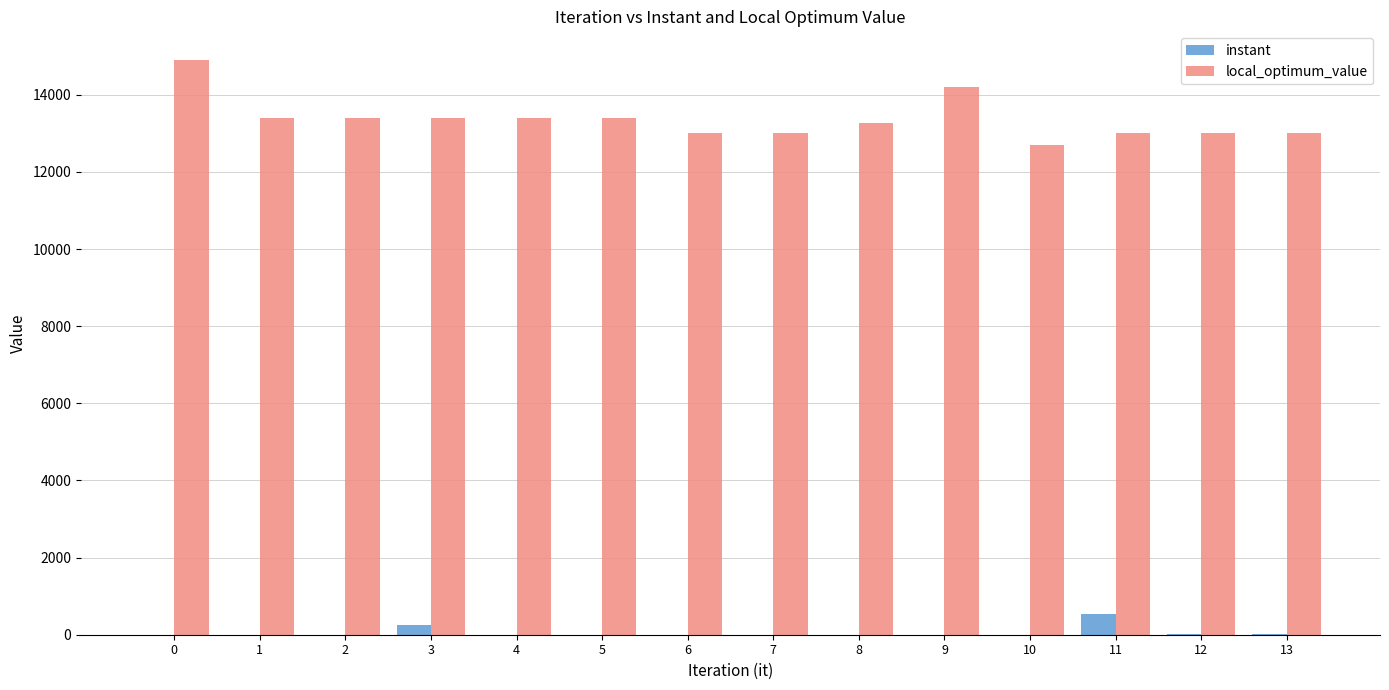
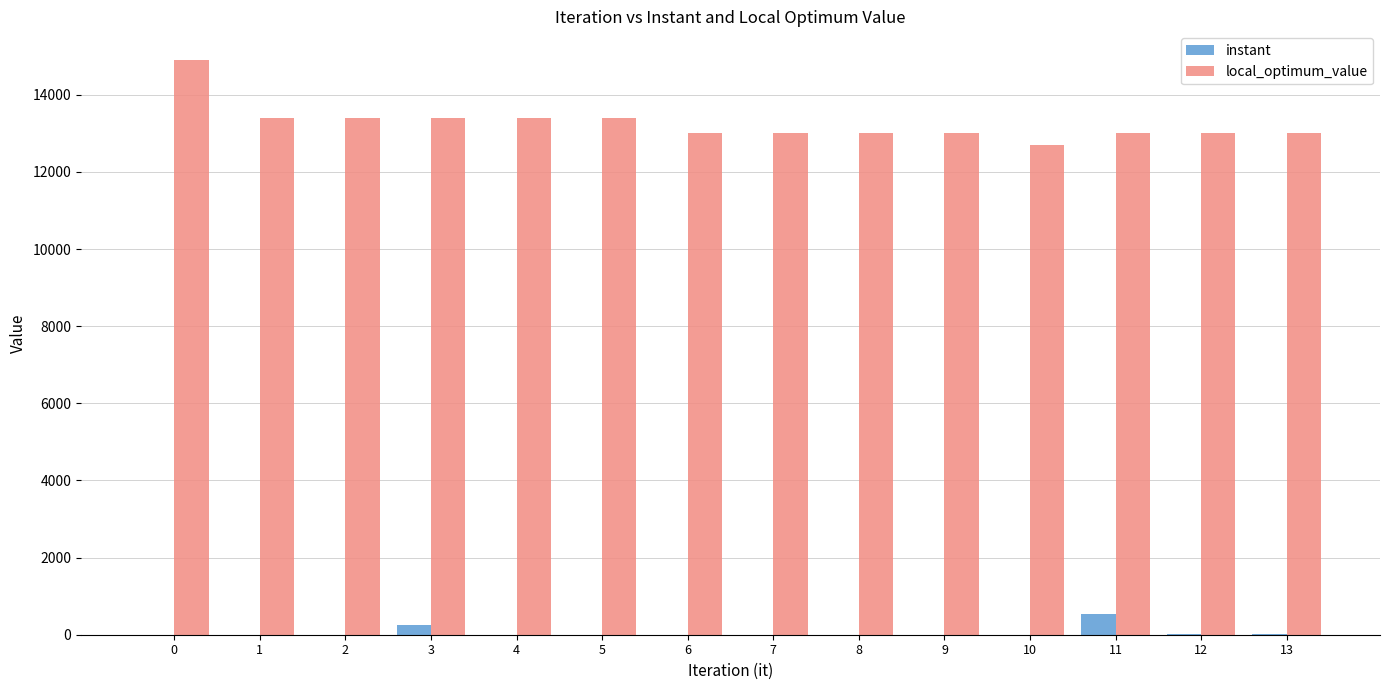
  {
    "instant": {
      "0": 0,
      "3": 300,
      "11": 500
    },
    "local_optimum_value": {
      "0": 14900,
      "1": 13400,
      "2": 13400,
      "3": 13400,
      "4": 13400,
      "5": 13400,
      "6": 13000,
      "7": 13000,
-     "8": 13300,
-     "9": 14200,
+     "8": 13000,
+     "9": 13000,
      "10": 12700,
      "11": 13000,
      "12": 13000,
      "13": 13000
    }
  }
